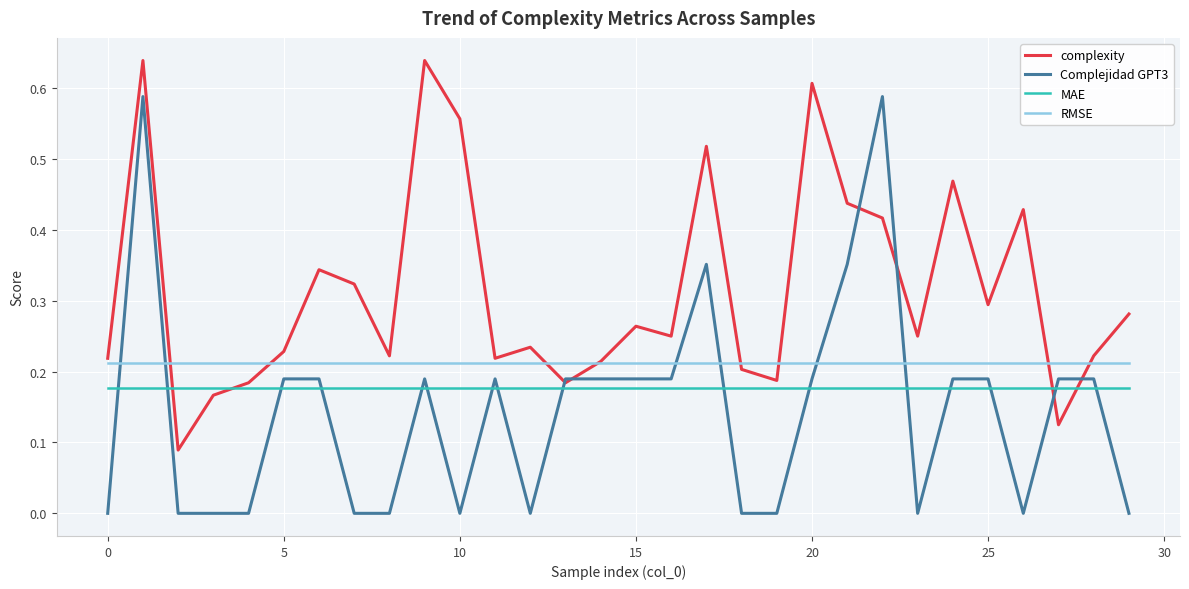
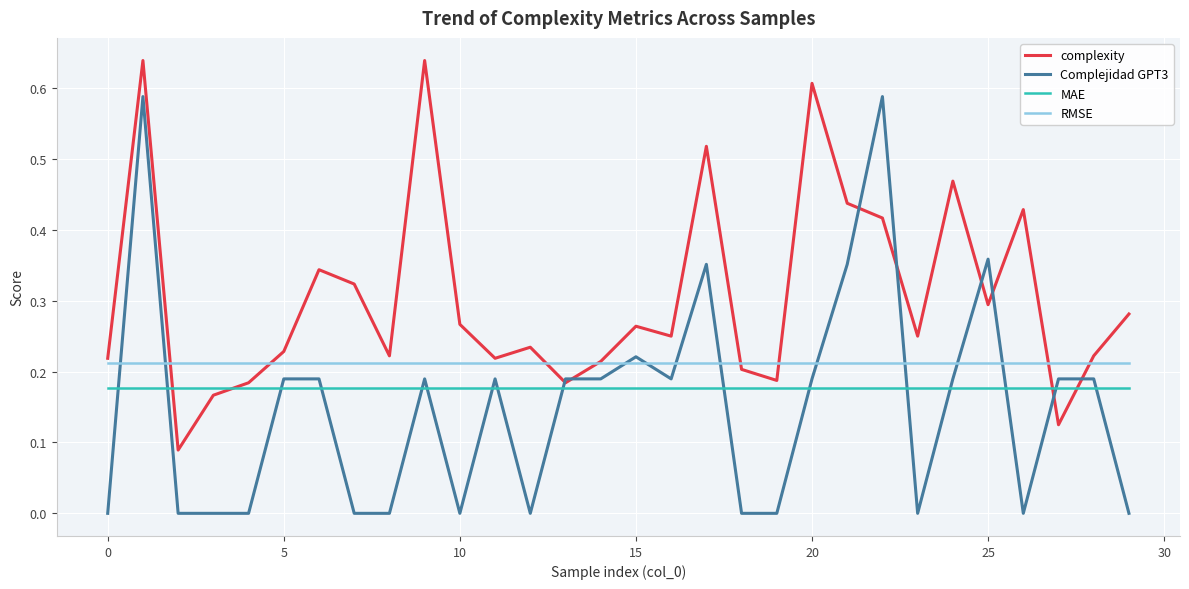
  {
    "complexity": {
      "0": 0.22,
      "5": 0.23,
-     "10": 0.56,
+     "10": 0.27,
      "15": 0.26,
      "20": 0.61,
      "25": 0.29
    },
    "Complejidad GPT3": {
      "0": 0.00,
      "5": 0.19,
      "10": 0.00,
-     "15": 0.19,
+     "15": 0.22,
      "20": 0.19,
-     "25": 0.19
+     "25": 0.36
    },
    "MAE": {
      "0": 0.18,
      "5": 0.18,
      "10": 0.18,
      "15": 0.18,
      "20": 0.18,
      "25": 0.18
    },
    "RMSE": {
      "0": 0.21,
      "5": 0.21,
      "10": 0.21,
      "15": 0.21,
      "20": 0.21,
      "25": 0.21
    }
  }
